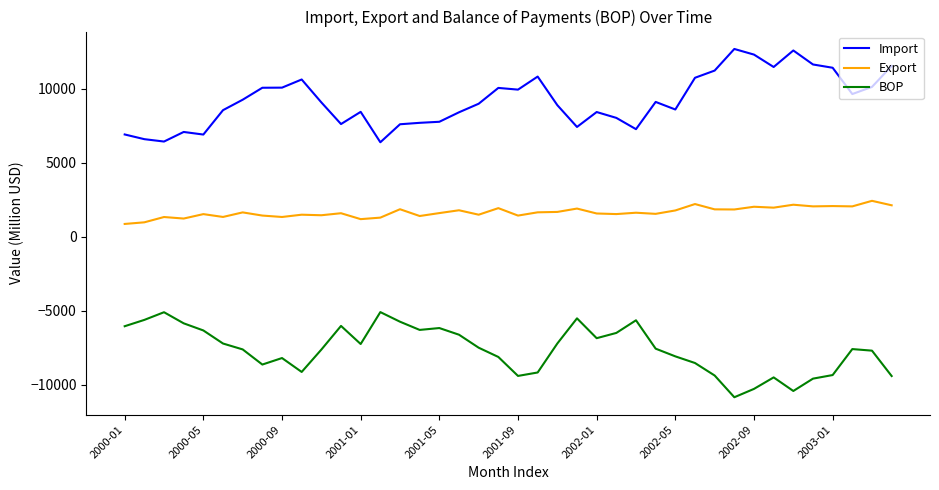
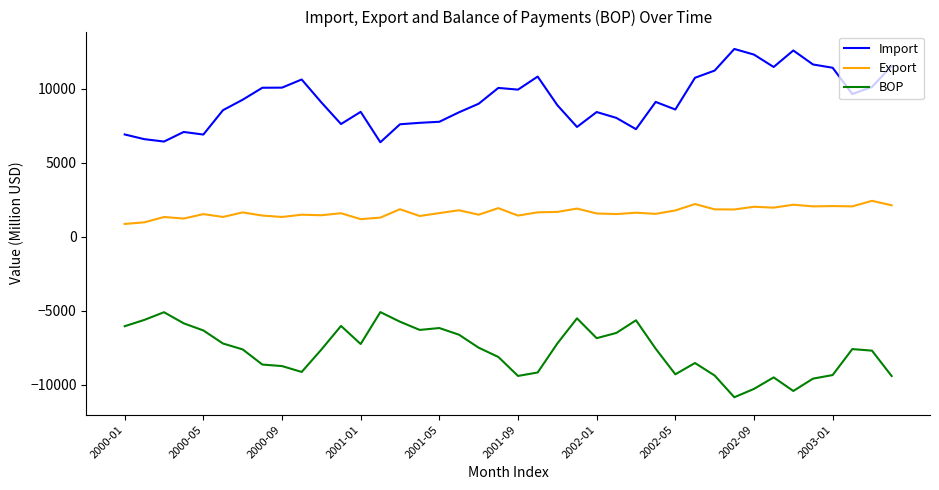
  {
    "Import": {
      "2000-01": 6900,
      "2000-05": 6900,
      "2000-09": 10100,
      "2001-01": 8400,
      "2001-05": 7800,
      "2001-09": 9900,
      "2002-01": 8400,
      "2002-05": 8600,
      "2002-09": 12300,
      "2003-01": 11400
    },
    "Export": {
      "2000-01": 900,
      "2000-05": 1500,
      "2000-09": 1300,
      "2001-01": 1200,
      "2001-05": 1600,
      "2001-09": 1400,
      "2002-01": 1600,
      "2002-05": 1800,
      "2002-09": 2000,
      "2003-01": 2100
    },
    "BOP": {
      "2000-01": -6000,
      "2000-05": -6300,
-     "2000-09": -8200,
+     "2000-09": -8700,
      "2001-01": -7200,
      "2001-05": -6200,
      "2001-09": -9400,
      "2002-01": -6800,
-     "2002-05": -8100,
+     "2002-05": -9300,
      "2002-09": -10300,
      "2003-01": -9300
    }
  }
